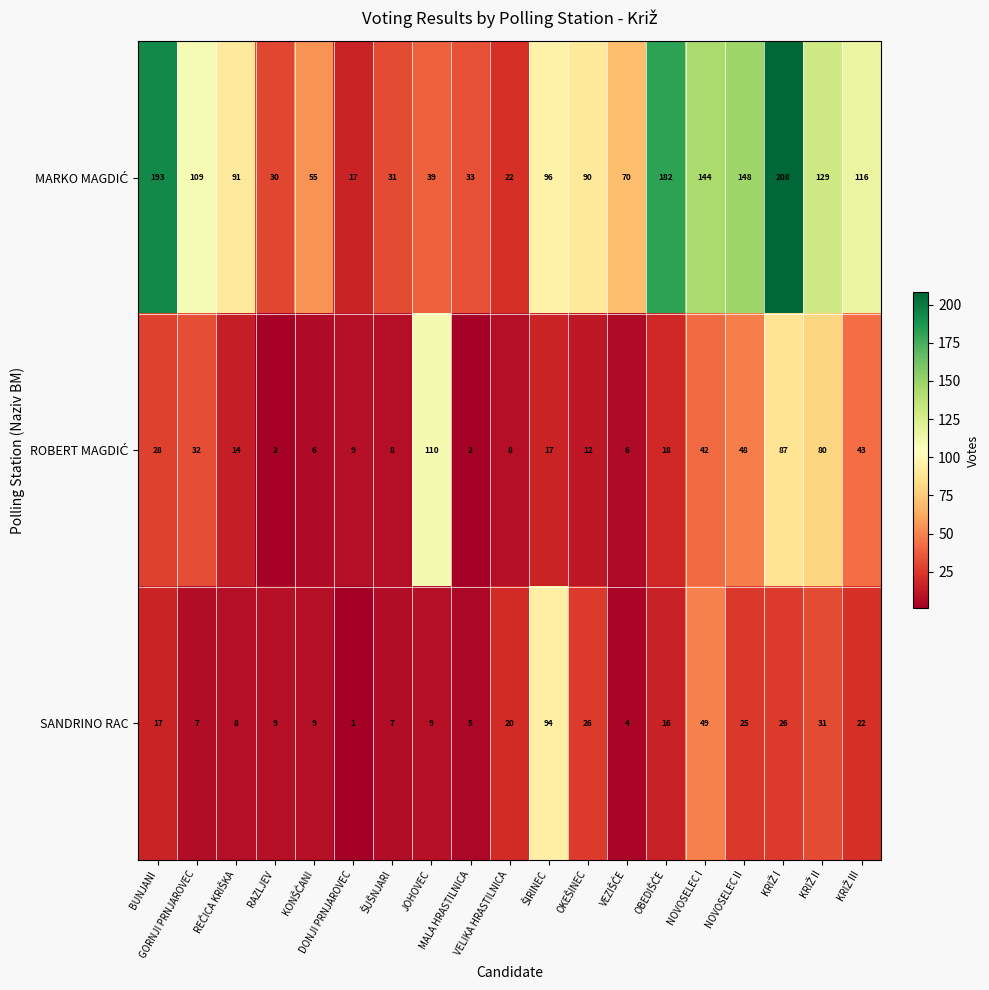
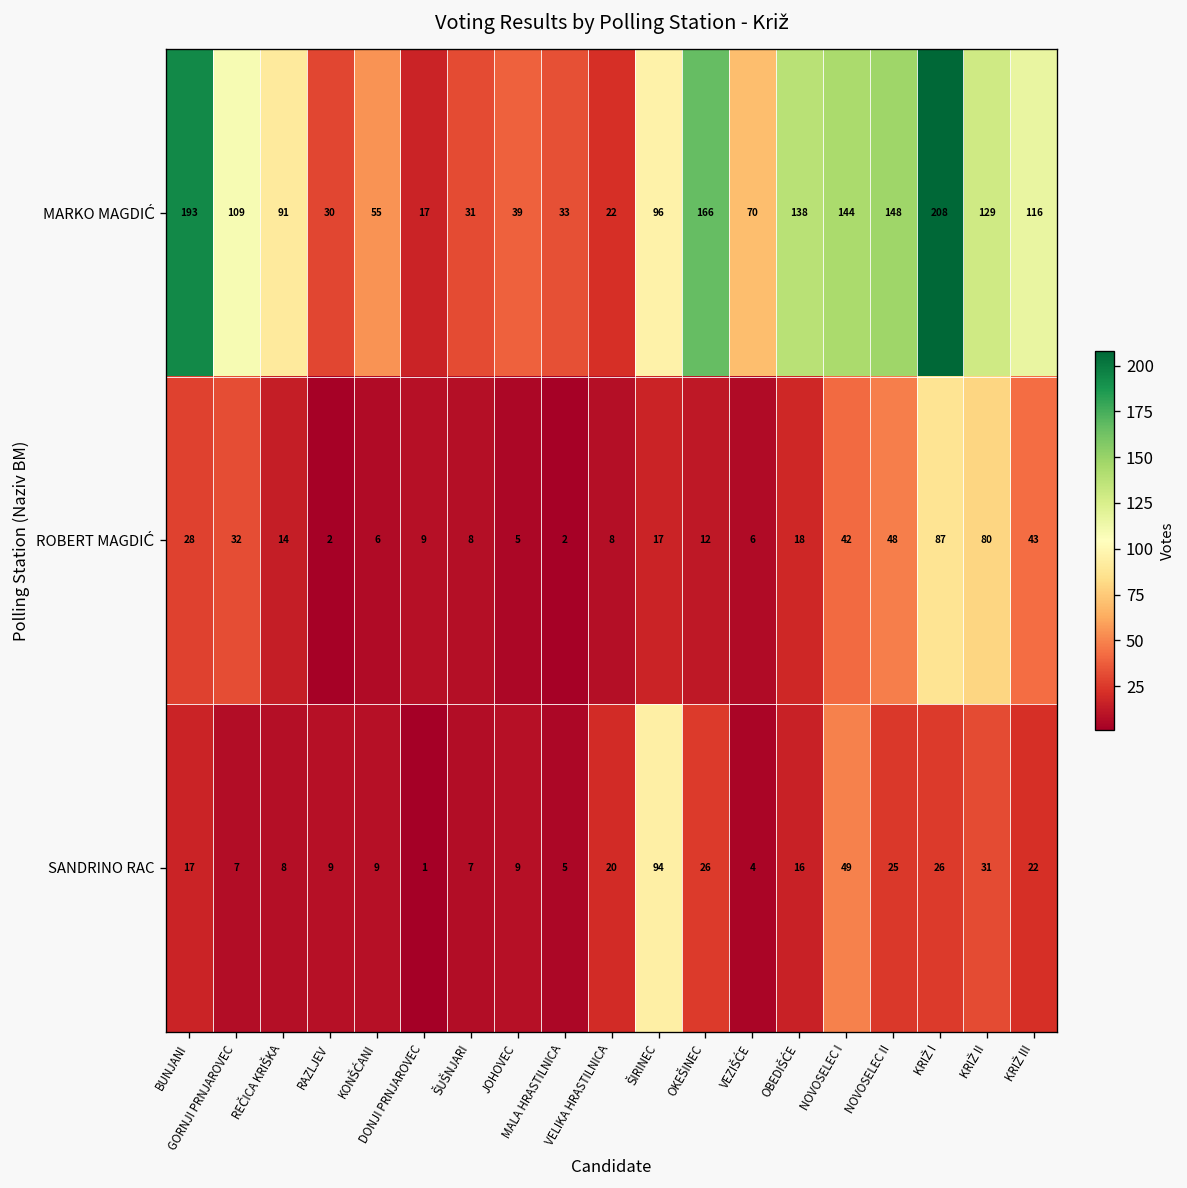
  {
    "MARKO MAGDIĆ": {
      "BUNJANI": 193,
      "GORNJI PRNJAROVEC": 109,
      "REČICA KRIŠKA": 91,
      "RAZLJEV": 30,
      "KONŠĆANI": 55,
      "DONJI PRNJAROVEC": 17,
      "ŠUŠNJARI": 31,
      "JOHOVEC": 39,
      "MALA HRASTILNICA": 33,
      "VELIKA HRASTILNICA": 22,
      "ŠIRINEC": 96,
-     "OKEŠINEC": 90,
+     "OKEŠINEC": 166,
      "VEZIŠĆE": 70,
-     "OBEDIŠĆE": 182,
+     "OBEDIŠĆE": 138,
      "NOVOSELEC I": 144,
      "NOVOSELEC II": 148,
      "KRIŽ I": 208,
      "KRIŽ II": 129,
      "KRIŽ III": 116
    },
    "ROBERT MAGDIĆ": {
      "BUNJANI": 28,
      "GORNJI PRNJAROVEC": 32,
      "REČICA KRIŠKA": 14,
      "RAZLJEV": 2,
      "KONŠĆANI": 6,
      "DONJI PRNJAROVEC": 9,
      "ŠUŠNJARI": 8,
-     "JOHOVEC": 110,
+     "JOHOVEC": 5,
      "MALA HRASTILNICA": 2,
      "VELIKA HRASTILNICA": 8,
      "ŠIRINEC": 17,
      "OKEŠINEC": 12,
      "VEZIŠĆE": 6,
      "OBEDIŠĆE": 18,
      "NOVOSELEC I": 42,
      "NOVOSELEC II": 48,
      "KRIŽ I": 87,
      "KRIŽ II": 80,
      "KRIŽ III": 43
    },
    "SANDRINO RAC": {
      "BUNJANI": 17,
      "GORNJI PRNJAROVEC": 7,
      "REČICA KRIŠKA": 8,
      "RAZLJEV": 9,
      "KONŠĆANI": 9,
      "DONJI PRNJAROVEC": 1,
      "ŠUŠNJARI": 7,
      "JOHOVEC": 9,
      "MALA HRASTILNICA": 5,
      "VELIKA HRASTILNICA": 20,
      "ŠIRINEC": 94,
      "OKEŠINEC": 26,
      "VEZIŠĆE": 4,
      "OBEDIŠĆE": 16,
      "NOVOSELEC I": 49,
      "NOVOSELEC II": 25,
      "KRIŽ I": 26,
      "KRIŽ II": 31,
      "KRIŽ III": 22
    }
  }
